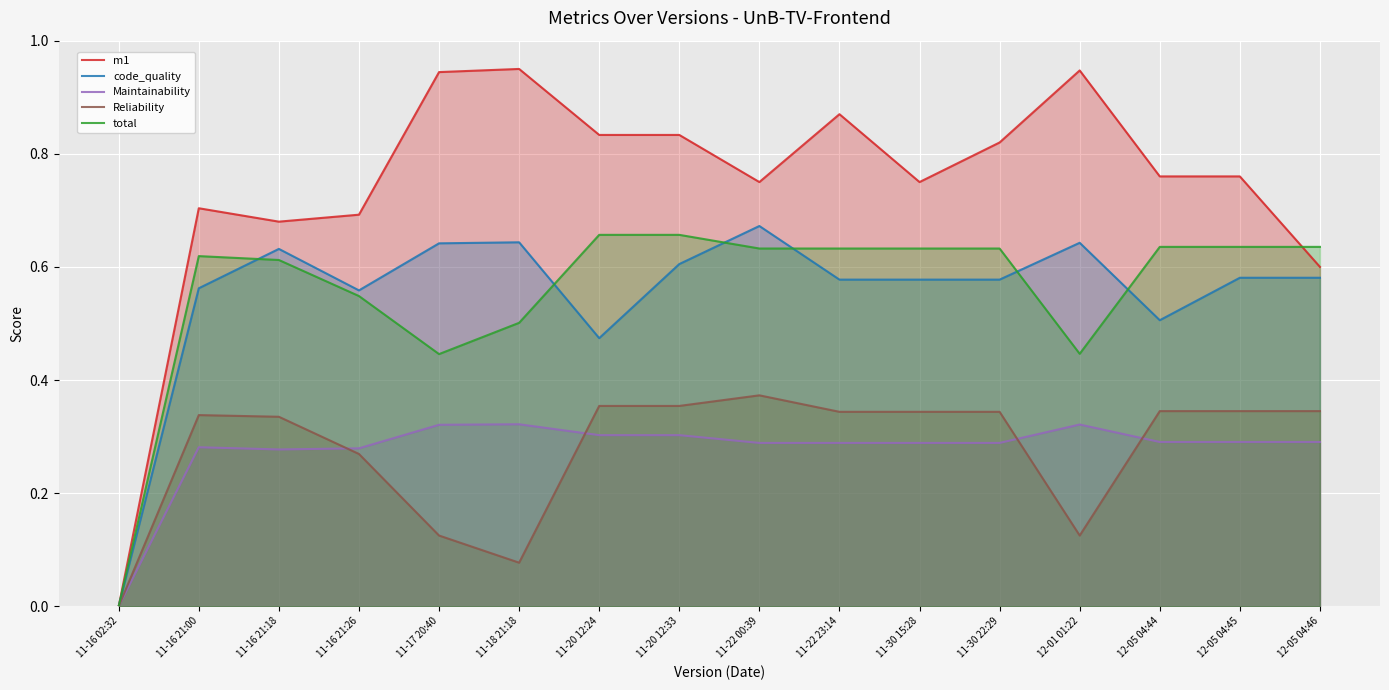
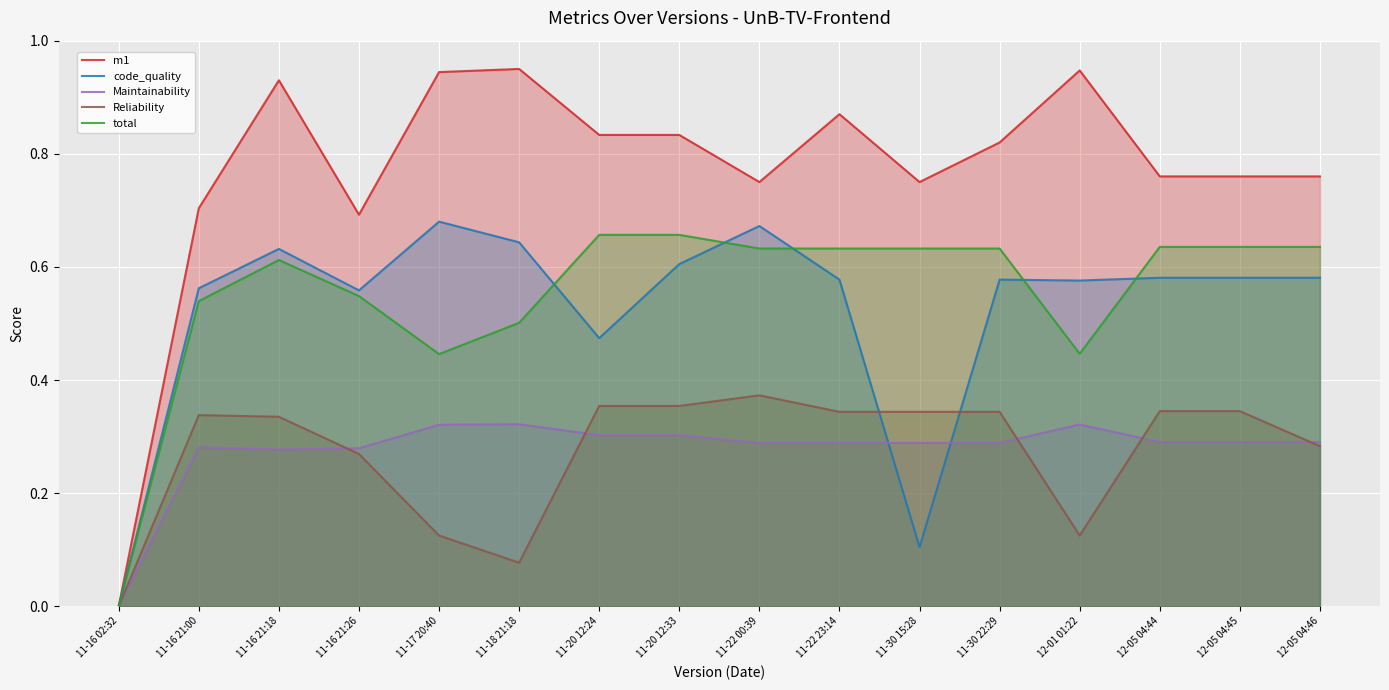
  {
    "m1": {
      "11-16 21:00": 0.70,
-     "11-16 21:18": 0.68,
+     "11-16 21:18": 0.93,
      "11-16 21:26": 0.69,
      "11-17 20:40": 0.94,
      "11-18 21:18": 0.95,
      "11-20 12:24": 0.83,
      "11-20 12:33": 0.83,
      "11-22 00:39": 0.75,
      "11-22 23:14": 0.87,
      "11-30 15:28": 0.75,
      "11-30 22:29": 0.82,
      "12-01 01:22": 0.95,
      "12-05 04:44": 0.76,
      "12-05 04:45": 0.76,
-     "12-05 04:46": 0.60
+     "12-05 04:46": 0.76
    },
    "code_quality": {
      "11-16 21:00": 0.56,
      "11-16 21:18": 0.63,
      "11-16 21:26": 0.56,
-     "11-17 20:40": 0.64,
+     "11-17 20:40": 0.68,
      "11-18 21:18": 0.64,
      "11-20 12:24": 0.47,
      "11-20 12:33": 0.61,
      "11-22 00:39": 0.67,
      "11-22 23:14": 0.58,
-     "11-30 15:28": 0.58,
+     "11-30 15:28": 0.10,
      "11-30 22:29": 0.58,
-     "12-01 01:22": 0.64,
-     "12-05 04:44": 0.51,
+     "12-01 01:22": 0.58,
+     "12-05 04:44": 0.58,
      "12-05 04:45": 0.58,
      "12-05 04:46": 0.58
    },
    "Maintainability": {
      "11-16 21:00": 0.28,
      "11-16 21:18": 0.28,
      "11-16 21:26": 0.28,
      "11-17 20:40": 0.32,
      "11-18 21:18": 0.32,
      "11-20 12:24": 0.30,
      "11-20 12:33": 0.30,
      "11-22 00:39": 0.29,
      "11-22 23:14": 0.29,
      "11-30 15:28": 0.29,
      "11-30 22:29": 0.29,
      "12-01 01:22": 0.32,
      "12-05 04:44": 0.29,
      "12-05 04:45": 0.29,
      "12-05 04:46": 0.29
    },
    "Reliability": {
      "11-16 21:00": 0.34,
      "11-16 21:18": 0.34,
      "11-16 21:26": 0.27,
      "11-17 20:40": 0.13,
      "11-18 21:18": 0.08,
      "11-20 12:24": 0.35,
      "11-20 12:33": 0.35,
      "11-22 00:39": 0.37,
      "11-22 23:14": 0.34,
      "11-30 15:28": 0.34,
      "11-30 22:29": 0.34,
      "12-01 01:22": 0.13,
      "12-05 04:44": 0.35,
      "12-05 04:45": 0.35,
-     "12-05 04:46": 0.35
+     "12-05 04:46": 0.28
    },
    "total": {
-     "11-16 21:00": 0.62,
+     "11-16 21:00": 0.54,
      "11-16 21:18": 0.61,
      "11-16 21:26": 0.55,
      "11-17 20:40": 0.45,
      "11-18 21:18": 0.50,
      "11-20 12:24": 0.66,
      "11-20 12:33": 0.66,
      "11-22 00:39": 0.63,
      "11-22 23:14": 0.63,
      "11-30 15:28": 0.63,
      "11-30 22:29": 0.63,
      "12-01 01:22": 0.45,
      "12-05 04:44": 0.64,
      "12-05 04:45": 0.64,
      "12-05 04:46": 0.64
    }
  }
